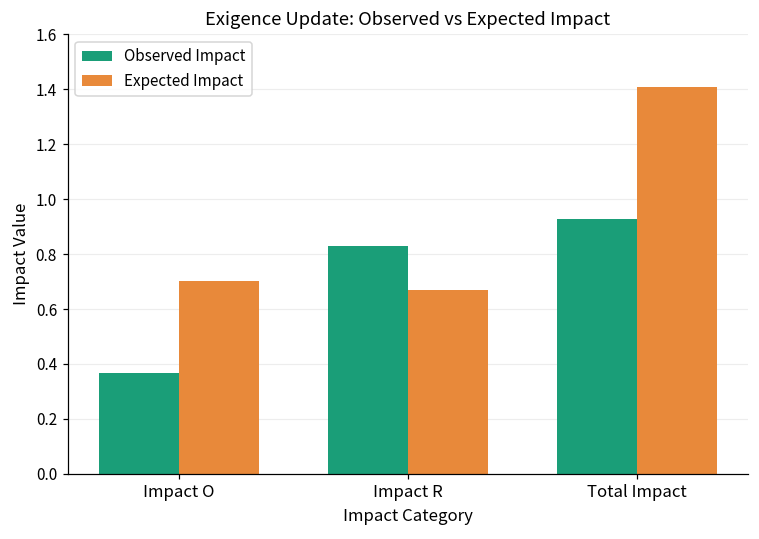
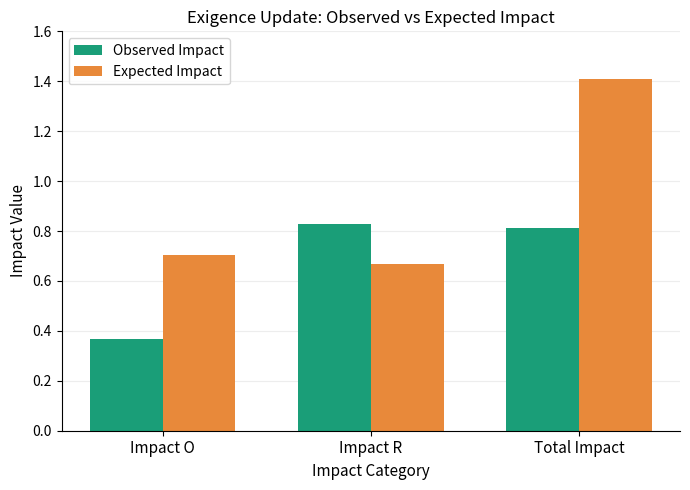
  {
    "Observed Impact": {
      "Impact O": 0.37,
      "Impact R": 0.83,
-     "Total Impact": 0.93
+     "Total Impact": 0.81
    },
    "Expected Impact": {
      "Impact O": 0.70,
      "Impact R": 0.67,
      "Total Impact": 1.41
    }
  }
